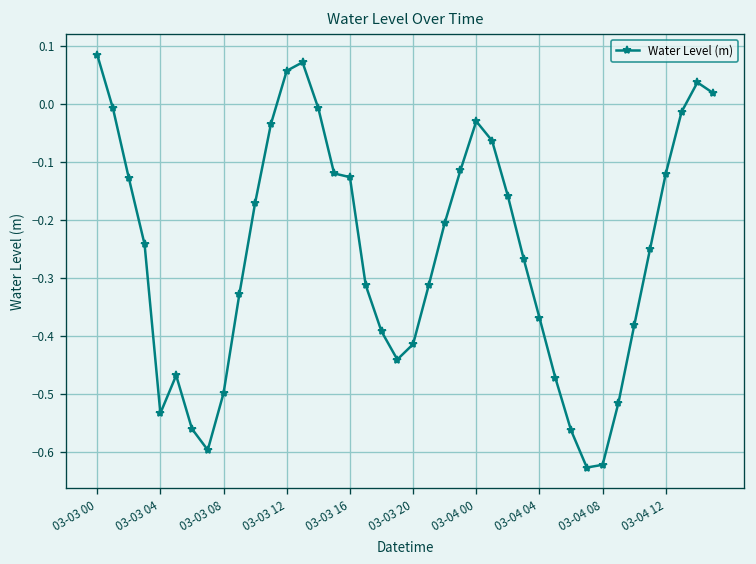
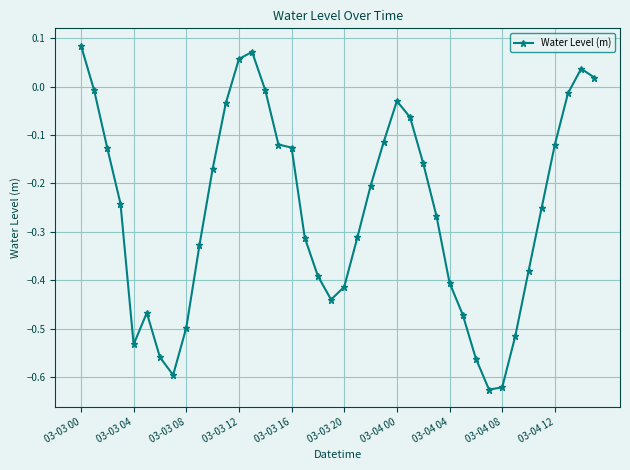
  {
    "03-03 00": 0.09,
    "03-03 04": -0.53,
    "03-03 08": -0.50,
    "03-03 12": 0.06,
    "03-03 16": -0.13,
    "03-03 20": -0.41,
    "03-04 00": -0.03,
-   "03-04 04": -0.37,
+   "03-04 04": -0.41,
    "03-04 08": -0.62,
    "03-04 12": -0.12
  }
